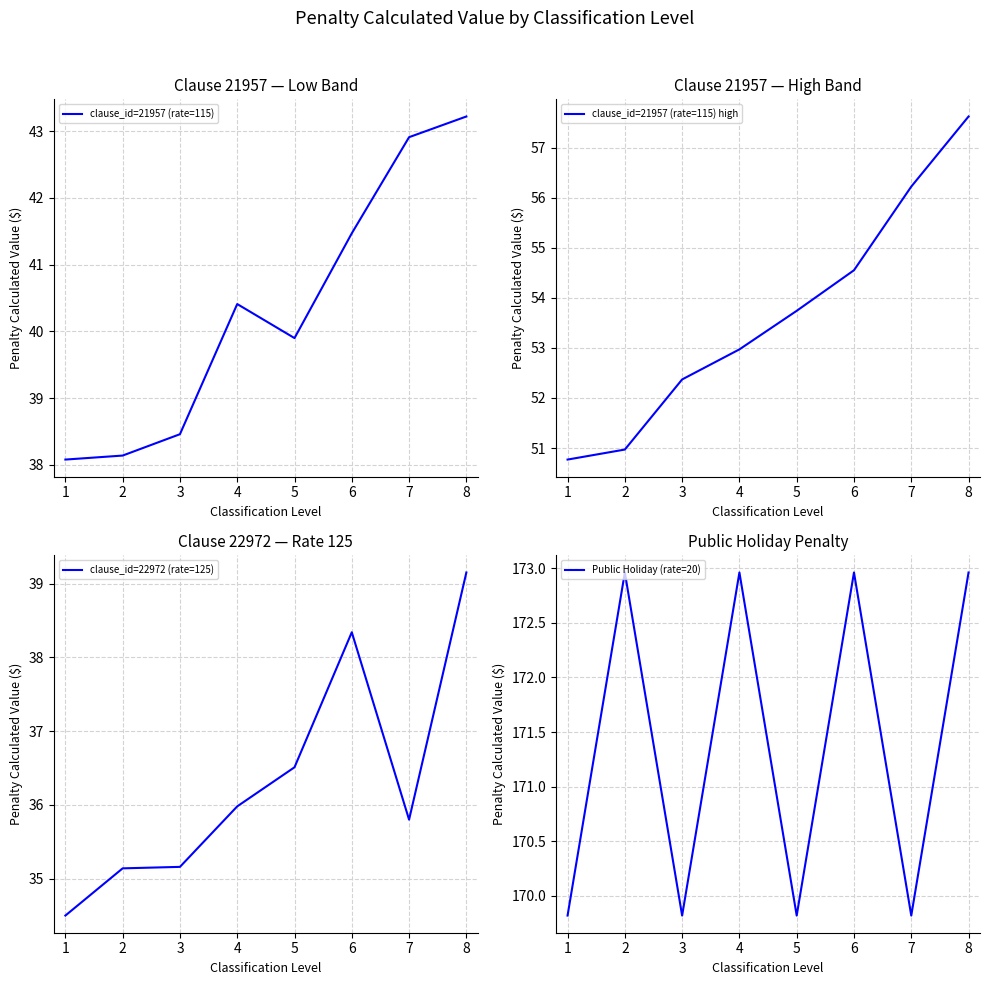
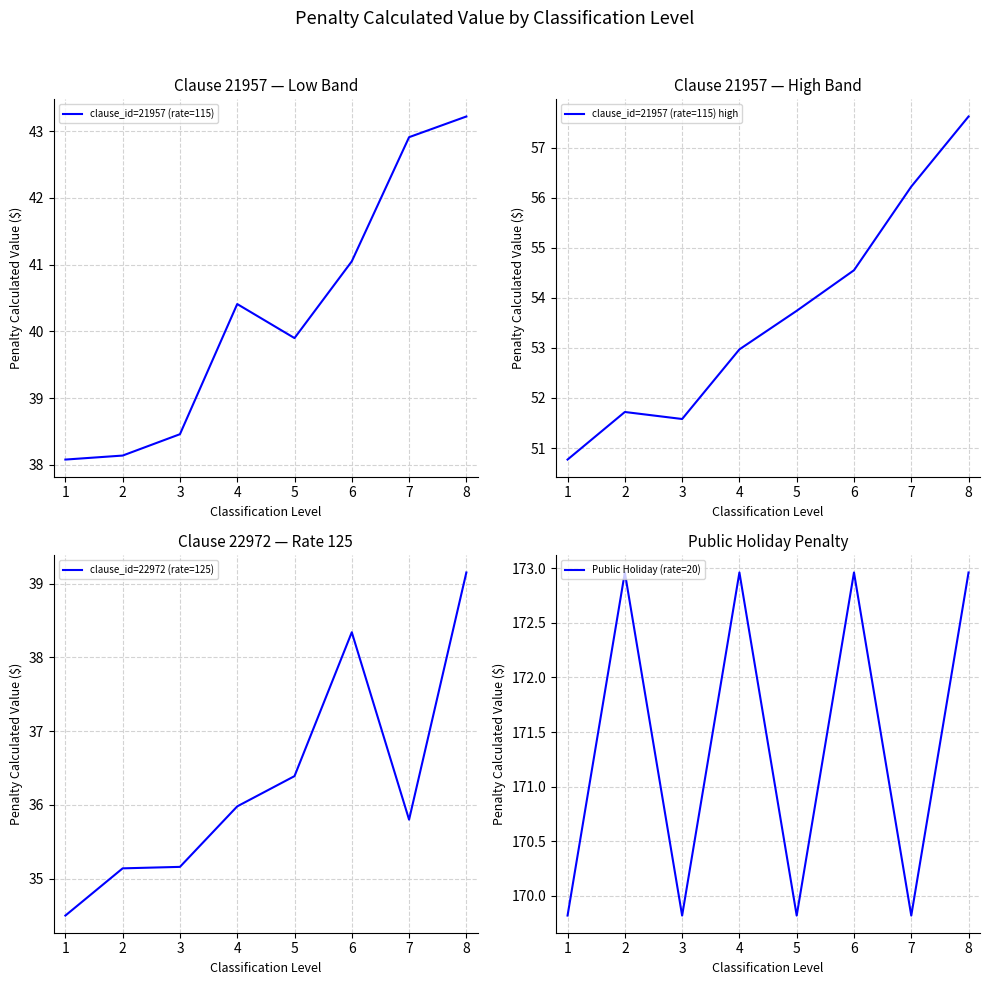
  {
    "Clause 21957 — Low Band": {
      "1": 38.1,
      "2": 38.1,
      "3": 38.5,
      "4": 40.4,
      "5": 39.9,
-     "6": 41.5,
+     "6": 41.1,
      "7": 42.9,
      "8": 43.2
    },
    "Clause 21957 — High Band": {
      "1": 50.8,
-     "2": 51.0,
-     "3": 52.4,
+     "2": 51.7,
+     "3": 51.6,
      "4": 53.0,
      "5": 53.7,
      "6": 54.6,
      "7": 56.2,
      "8": 57.6
    },
    "Clause 22972 — Rate 125": {
      "1": 34.5,
      "2": 35.1,
      "3": 35.2,
      "4": 36.0,
-     "5": 36.5,
+     "5": 36.4,
      "6": 38.3,
      "7": 35.8,
      "8": 39.2
    },
    "Public Holiday Penalty": {
      "1": 169.82,
      "3": 169.82,
      "4": 172.96,
      "5": 169.82,
      "6": 172.96,
      "7": 169.82,
      "8": 172.96
    }
  }
